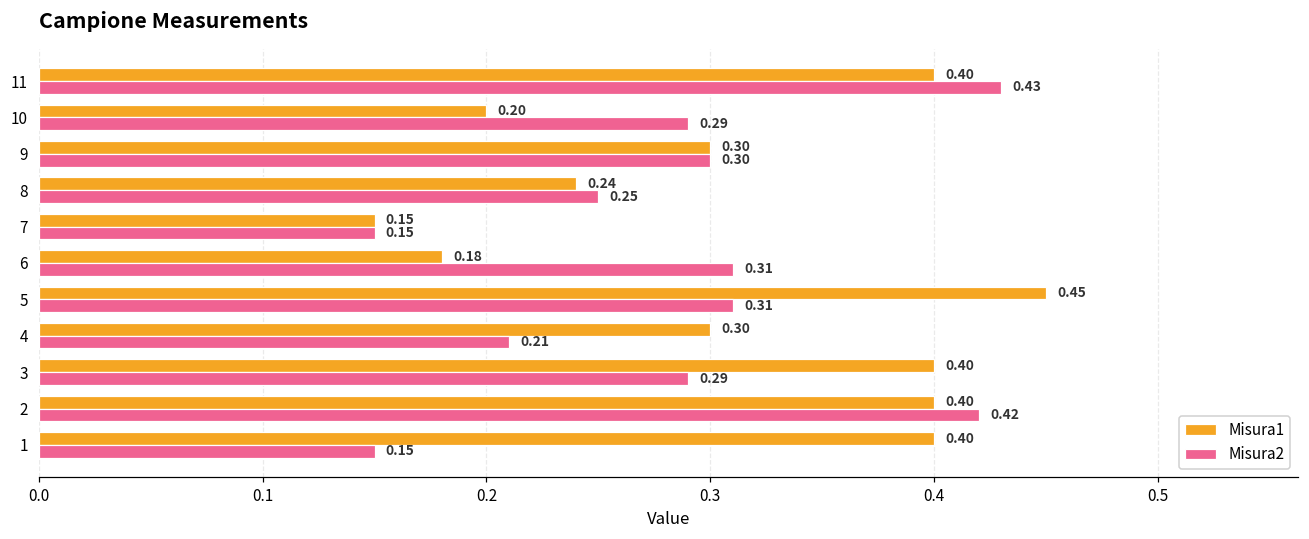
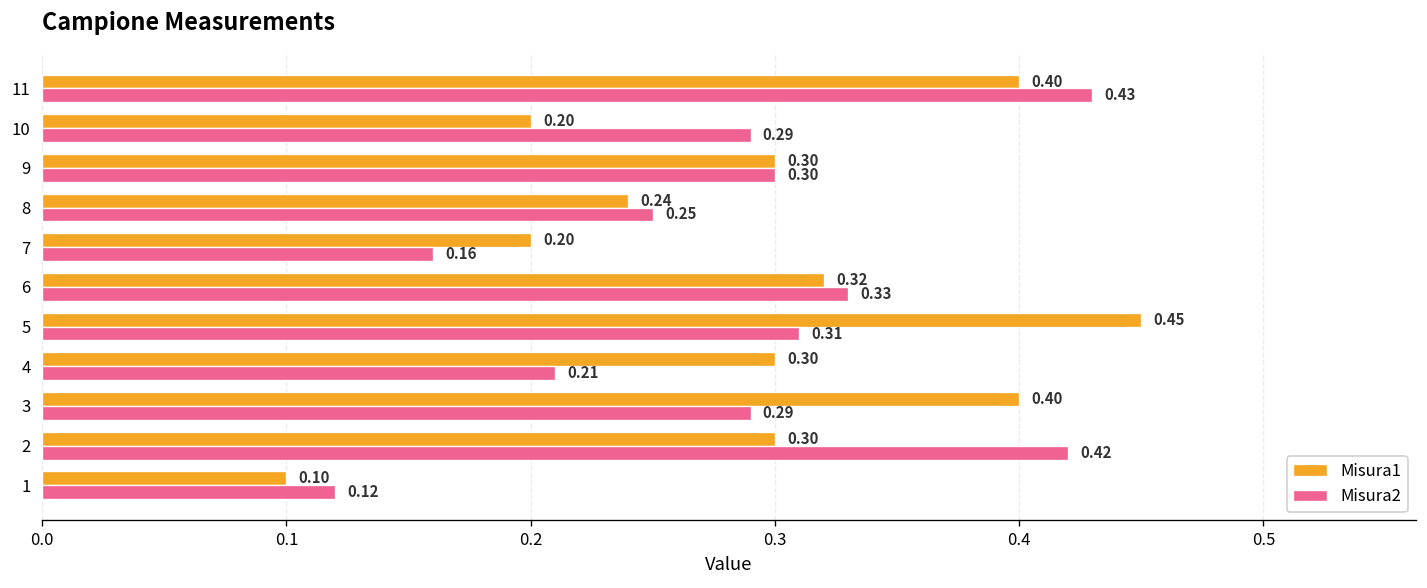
  {
    "Misura1": {
      "11": 0.40,
      "10": 0.20,
      "9": 0.30,
      "8": 0.24,
-     "7": 0.15,
-     "6": 0.18,
+     "7": 0.20,
+     "6": 0.32,
      "5": 0.45,
      "4": 0.30,
      "3": 0.40,
-     "2": 0.40,
-     "1": 0.40
+     "2": 0.30,
+     "1": 0.10
    },
    "Misura2": {
      "11": 0.43,
      "10": 0.29,
      "9": 0.30,
      "8": 0.25,
-     "7": 0.15,
-     "6": 0.31,
+     "7": 0.16,
+     "6": 0.33,
      "5": 0.31,
      "4": 0.21,
      "3": 0.29,
      "2": 0.42,
-     "1": 0.15
+     "1": 0.12
    }
  }
